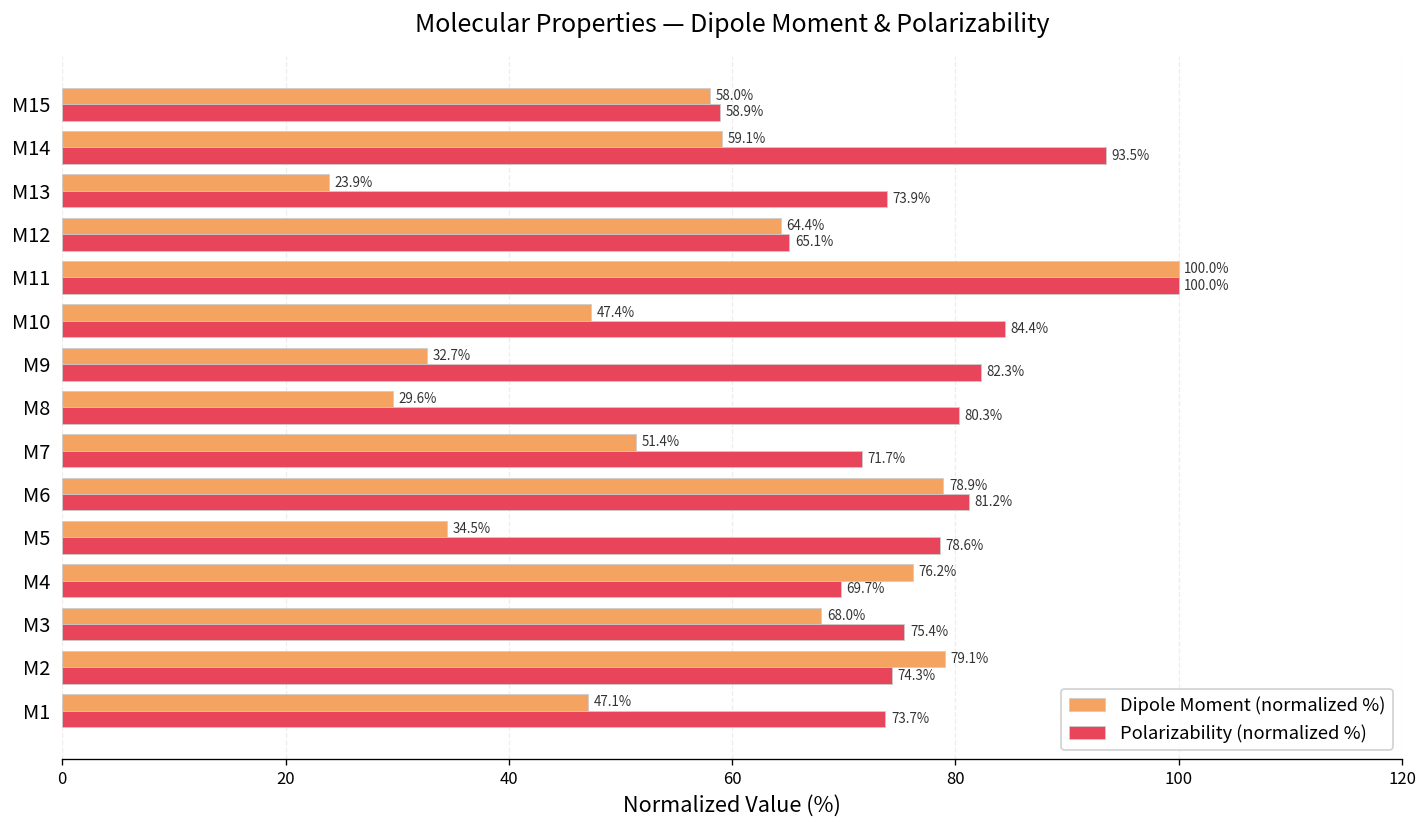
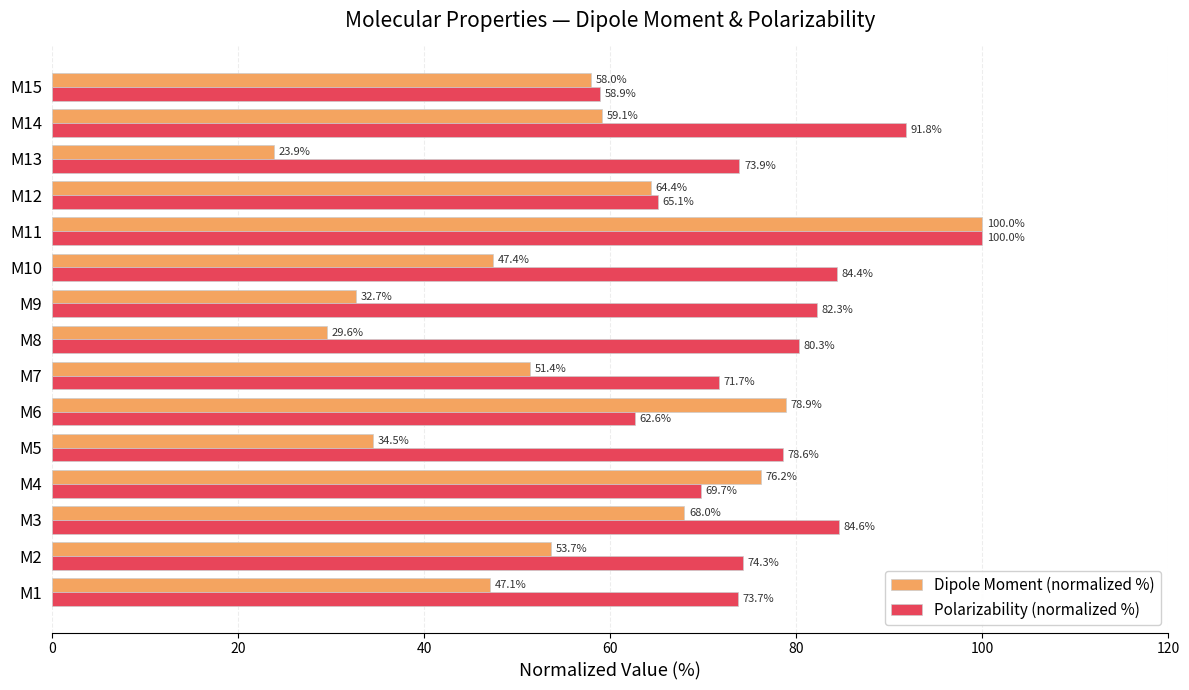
  {
    "Dipole Moment (normalized %)": {
      "M15": "58.0%",
      "M14": "59.1%",
      "M13": "23.9%",
      "M12": "64.4%",
      "M11": "100.0%",
      "M10": "47.4%",
      "M9": "32.7%",
      "M8": "29.6%",
      "M7": "51.4%",
      "M6": "78.9%",
      "M5": "34.5%",
      "M4": "76.2%",
      "M3": "68.0%",
-     "M2": "79.1%",
+     "M2": "53.7%",
      "M1": "47.1%"
    },
    "Polarizability (normalized %)": {
      "M15": "58.9%",
-     "M14": "93.5%",
+     "M14": "91.8%",
      "M13": "73.9%",
      "M12": "65.1%",
      "M11": "100.0%",
      "M10": "84.4%",
      "M9": "82.3%",
      "M8": "80.3%",
      "M7": "71.7%",
-     "M6": "81.2%",
+     "M6": "62.6%",
      "M5": "78.6%",
      "M4": "69.7%",
-     "M3": "75.4%",
+     "M3": "84.6%",
      "M2": "74.3%",
      "M1": "73.7%"
    }
  }
